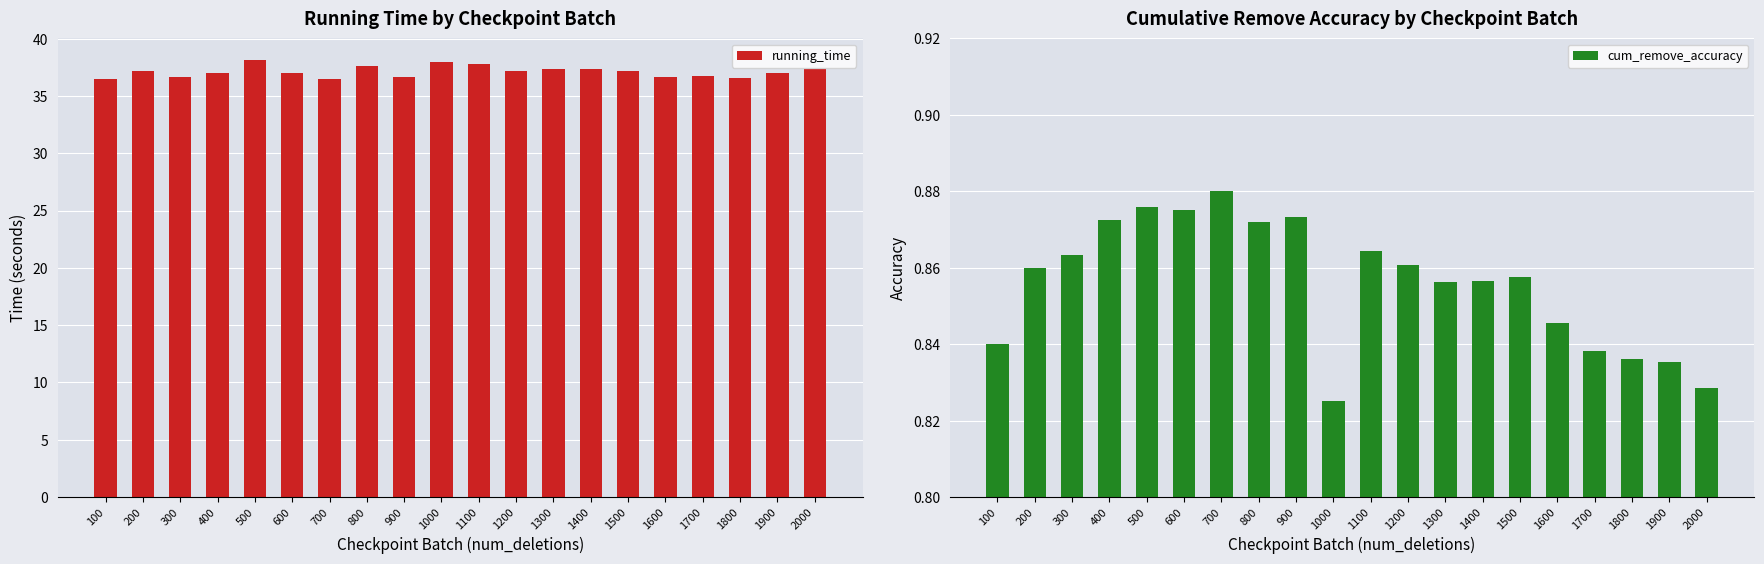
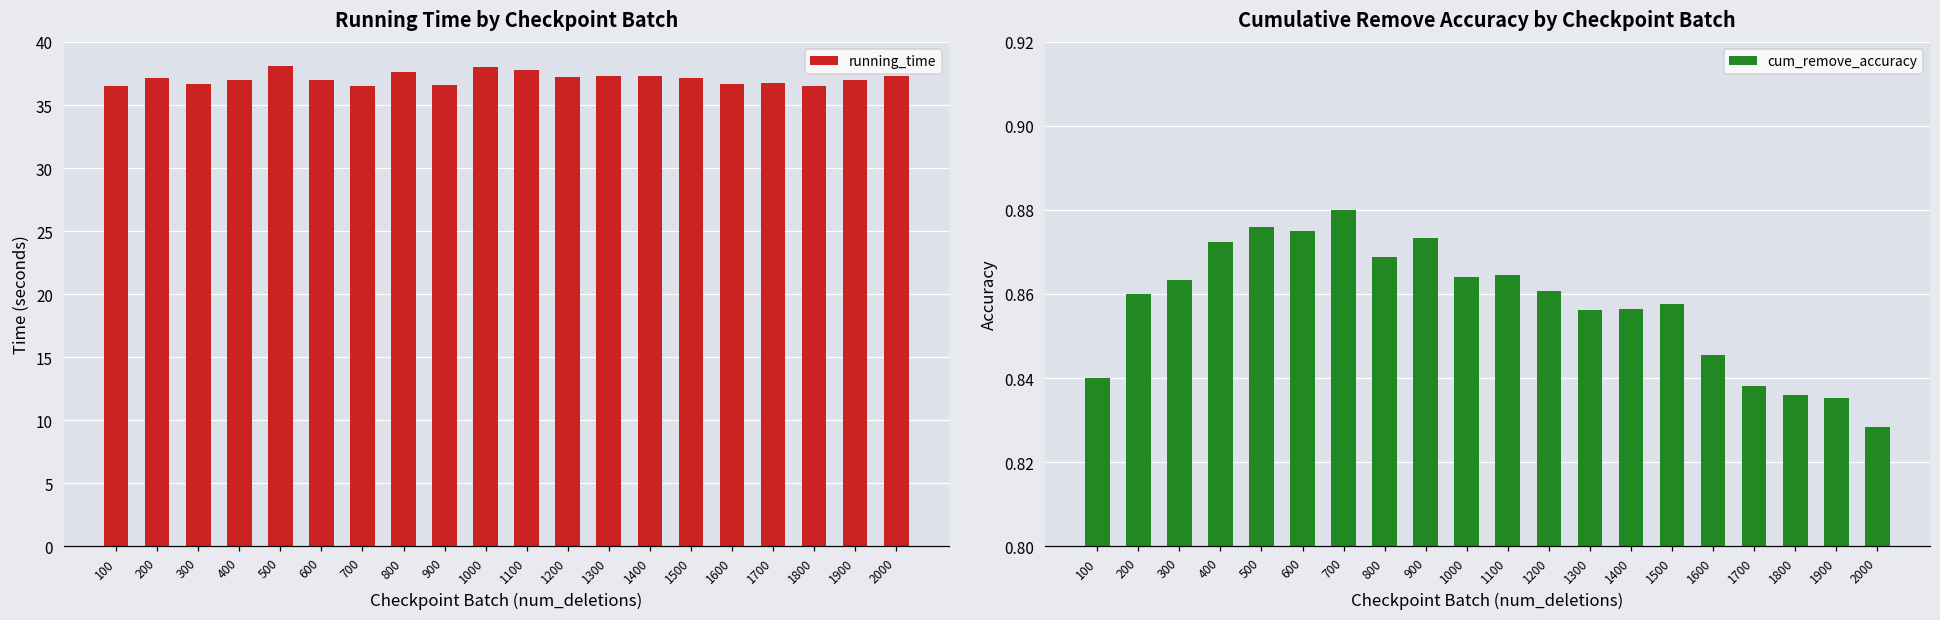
  {
    "Running Time by Checkpoint Batch": {
      "100": 36.5,
      "200": 37.2,
      "300": 36.7,
      "400": 37.0,
      "500": 38.1,
      "600": 37.0,
      "700": 36.5,
      "800": 37.6,
      "900": 36.6,
      "1000": 38.0,
      "1100": 37.8,
      "1200": 37.2,
      "1300": 37.3,
      "1400": 37.3,
      "1500": 37.2,
      "1600": 36.6,
      "1700": 36.8,
      "1800": 36.5,
      "1900": 37.0,
      "2000": 37.3
    },
    "Cumulative Remove Accuracy by Checkpoint Batch": {
      "100": 0.840,
      "200": 0.860,
      "300": 0.863,
      "400": 0.873,
      "500": 0.876,
      "600": 0.875,
      "700": 0.880,
-     "800": 0.872,
+     "800": 0.869,
      "900": 0.873,
-     "1000": 0.825,
+     "1000": 0.864,
      "1100": 0.865,
      "1200": 0.861,
      "1300": 0.856,
      "1400": 0.856,
      "1500": 0.858,
      "1600": 0.846,
      "1700": 0.838,
      "1800": 0.836,
      "1900": 0.835,
      "2000": 0.829
    }
  }
